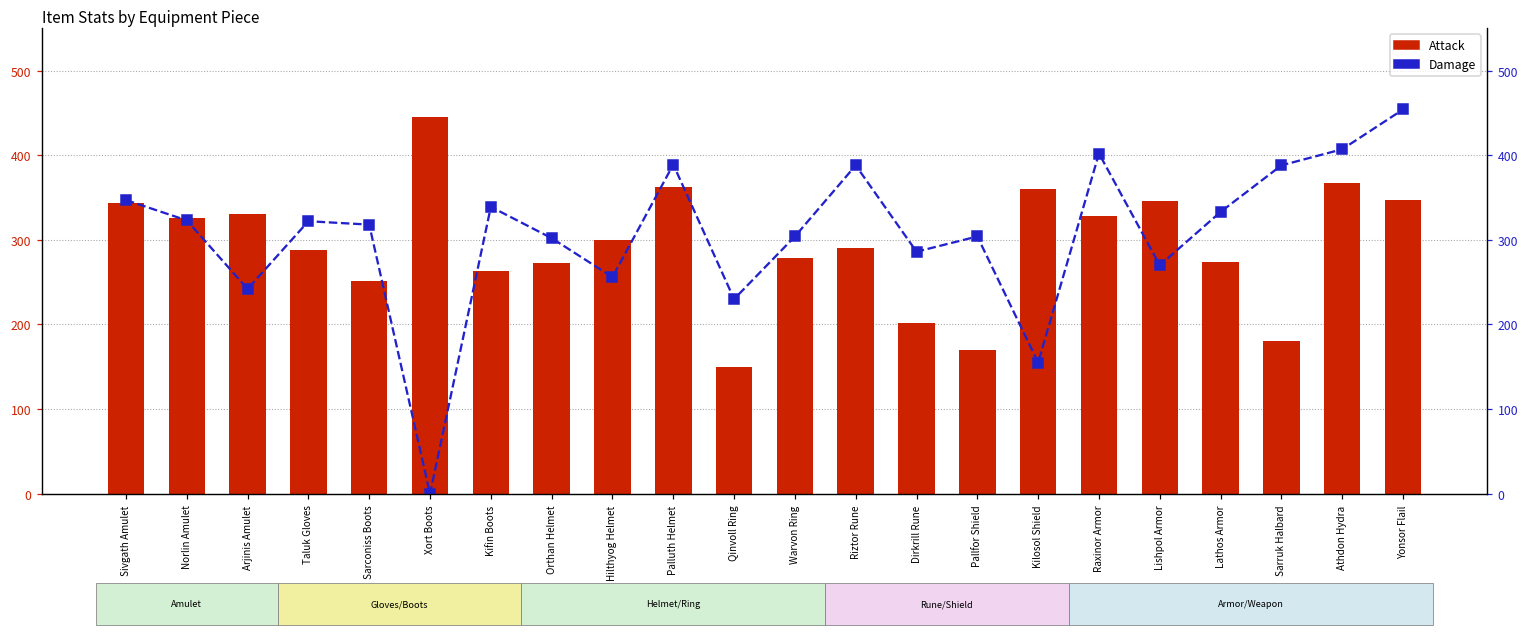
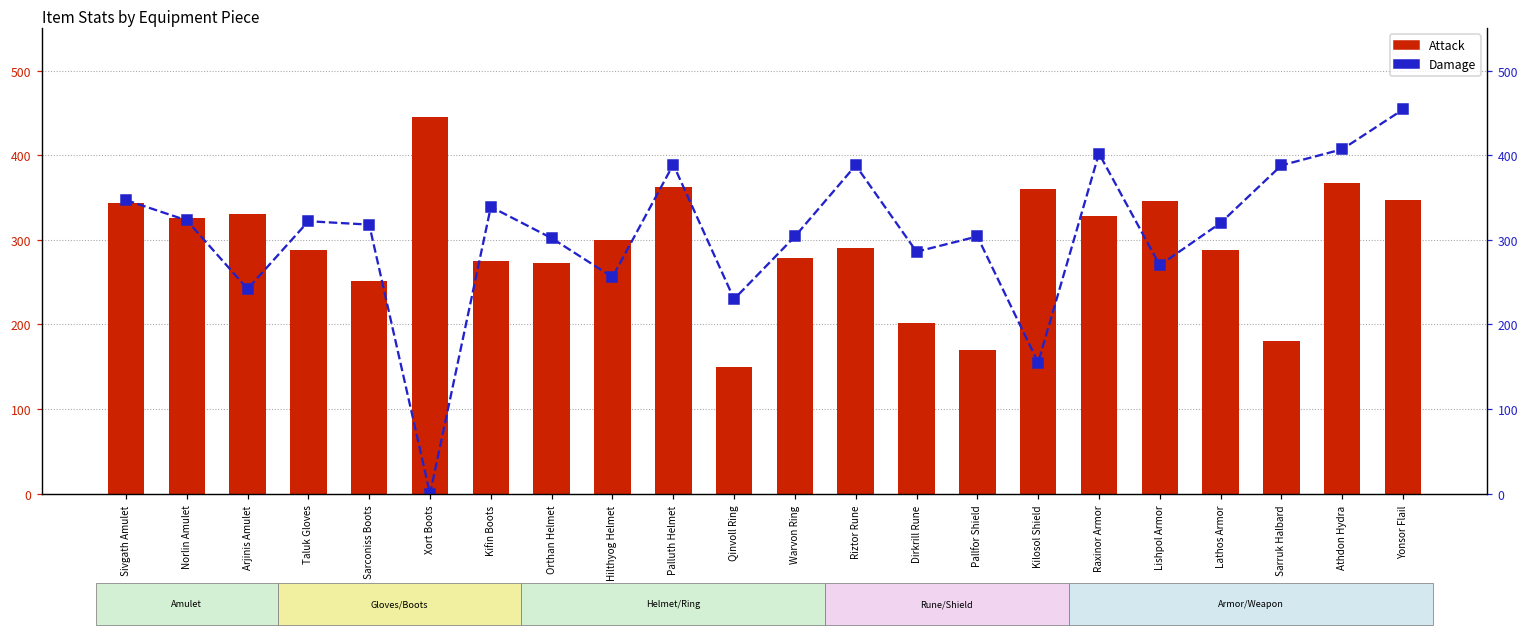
  {
    "Attack": {
      "Sivgath Amulet": 340,
      "Norlin Amulet": 330,
      "Arjinis Amulet": 330,
      "Taluk Gloves": 290,
      "Sarconiss Boots": 250,
      "Xort Boots": 450,
-     "Kifin Boots": 260,
+     "Kifin Boots": 280,
      "Orthan Helmet": 270,
      "Hilthyog Helmet": 300,
      "Palluth Helmet": 360,
      "Qinvoll Ring": 150,
      "Warvon Ring": 280,
      "Riztor Rune": 290,
      "Dirkrill Rune": 200,
      "Pallfor Shield": 170,
      "Kilosol Shield": 360,
      "Raxinor Armor": 330,
      "Lishpol Armor": 350,
-     "Lathos Armor": 270,
+     "Lathos Armor": 290,
      "Sarruk Halbard": 180,
      "Athdon Hydra": 370,
      "Yonsor Flail": 350
    },
    "Damage": {
      "Sivgath Amulet": 350,
      "Norlin Amulet": 320,
      "Arjinis Amulet": 240,
      "Taluk Gloves": 320,
      "Sarconiss Boots": 320,
      "Xort Boots": 0,
      "Kifin Boots": 340,
      "Orthan Helmet": 300,
      "Hilthyog Helmet": 260,
      "Palluth Helmet": 390,
      "Qinvoll Ring": 230,
      "Warvon Ring": 300,
      "Riztor Rune": 390,
      "Dirkrill Rune": 290,
      "Pallfor Shield": 300,
      "Kilosol Shield": 160,
      "Raxinor Armor": 400,
      "Lishpol Armor": 270,
-     "Lathos Armor": 330,
+     "Lathos Armor": 320,
      "Sarruk Halbard": 390,
      "Athdon Hydra": 410,
      "Yonsor Flail": 450
    }
  }
